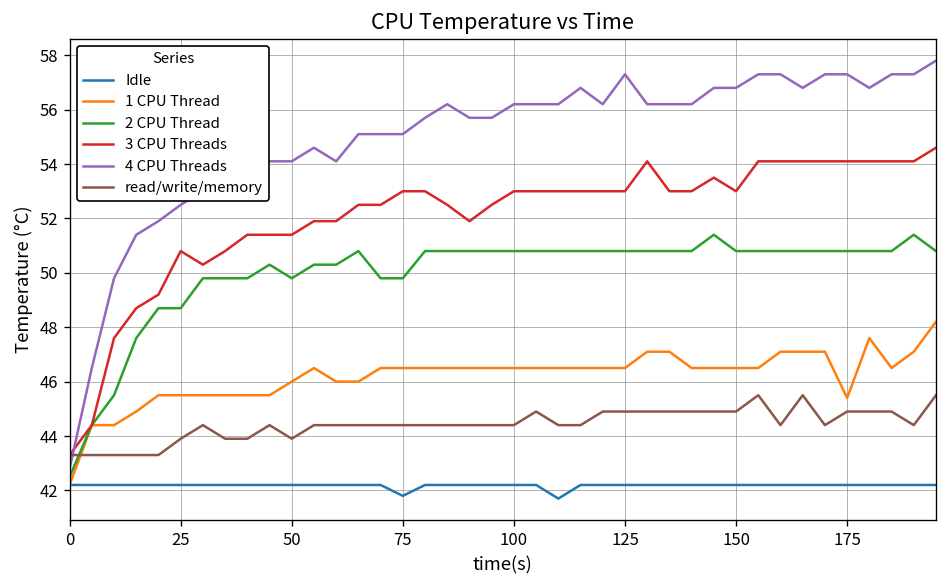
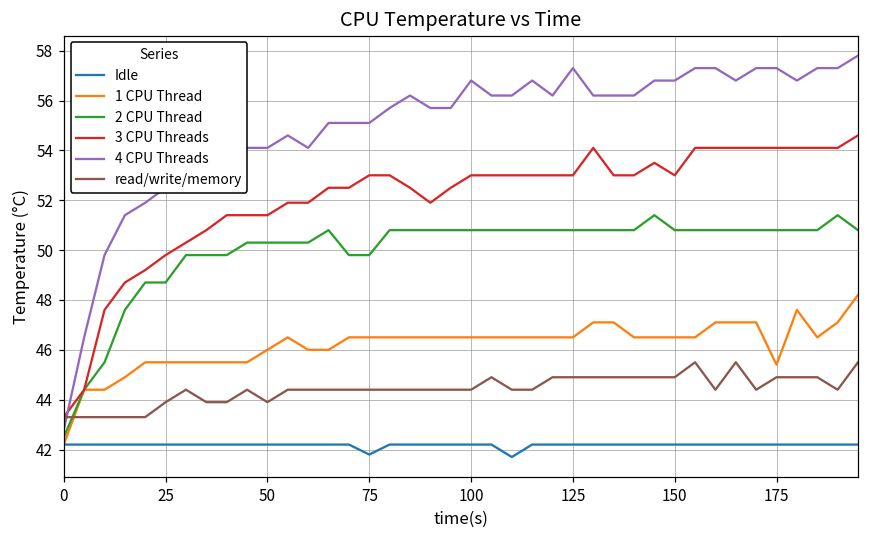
  {
    "Idle": {
      "25": 42.2,
      "50": 42.2,
      "75": 41.8,
      "100": 42.2,
      "125": 42.2,
      "150": 42.2,
      "175": 42.2
    },
    "1 CPU Thread": {
      "25": 45.5,
      "50": 46.0,
      "75": 46.5,
      "100": 46.5,
      "125": 46.5,
      "150": 46.5,
      "175": 45.4
    },
    "2 CPU Thread": {
      "0": 42.5,
      "25": 48.7,
-     "50": 49.8,
+     "50": 50.3,
      "75": 49.8,
      "100": 50.8,
      "125": 50.8,
      "150": 50.8,
      "175": 50.8
    },
    "3 CPU Threads": {
-     "25": 50.8,
+     "25": 49.8,
      "50": 51.4,
      "75": 53.0,
      "100": 53.0,
      "125": 53.0,
      "150": 53.0,
      "175": 54.1
    },
    "4 CPU Threads": {
      "0": 42.8,
      "50": 54.1,
      "75": 55.1,
-     "100": 56.2,
+     "100": 56.8,
      "125": 57.3,
      "150": 56.8,
      "175": 57.3
    },
    "read/write/memory": {
      "25": 43.9,
      "50": 43.9,
      "75": 44.4,
      "100": 44.4,
      "125": 44.9,
      "150": 44.9,
      "175": 44.9
    }
  }
